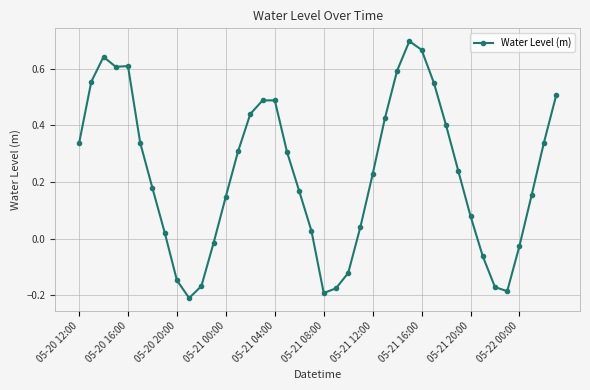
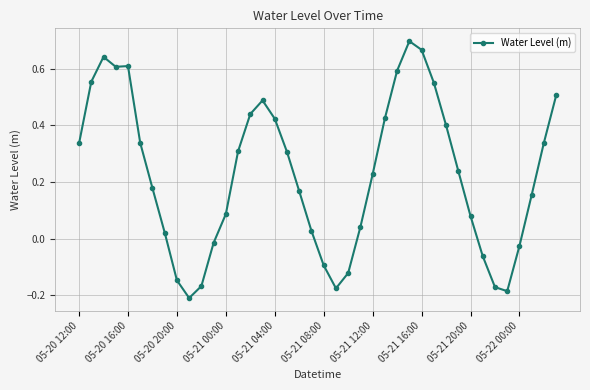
  {
    "05-20 12:00": 0.34,
    "05-20 16:00": 0.61,
    "05-20 20:00": -0.15,
-   "05-21 00:00": 0.15,
-   "05-21 04:00": 0.49,
-   "05-21 08:00": -0.19,
+   "05-21 00:00": 0.09,
+   "05-21 04:00": 0.42,
+   "05-21 08:00": -0.09,
    "05-21 12:00": 0.23,
    "05-21 16:00": 0.67,
    "05-21 20:00": 0.08,
    "05-22 00:00": -0.03
  }
